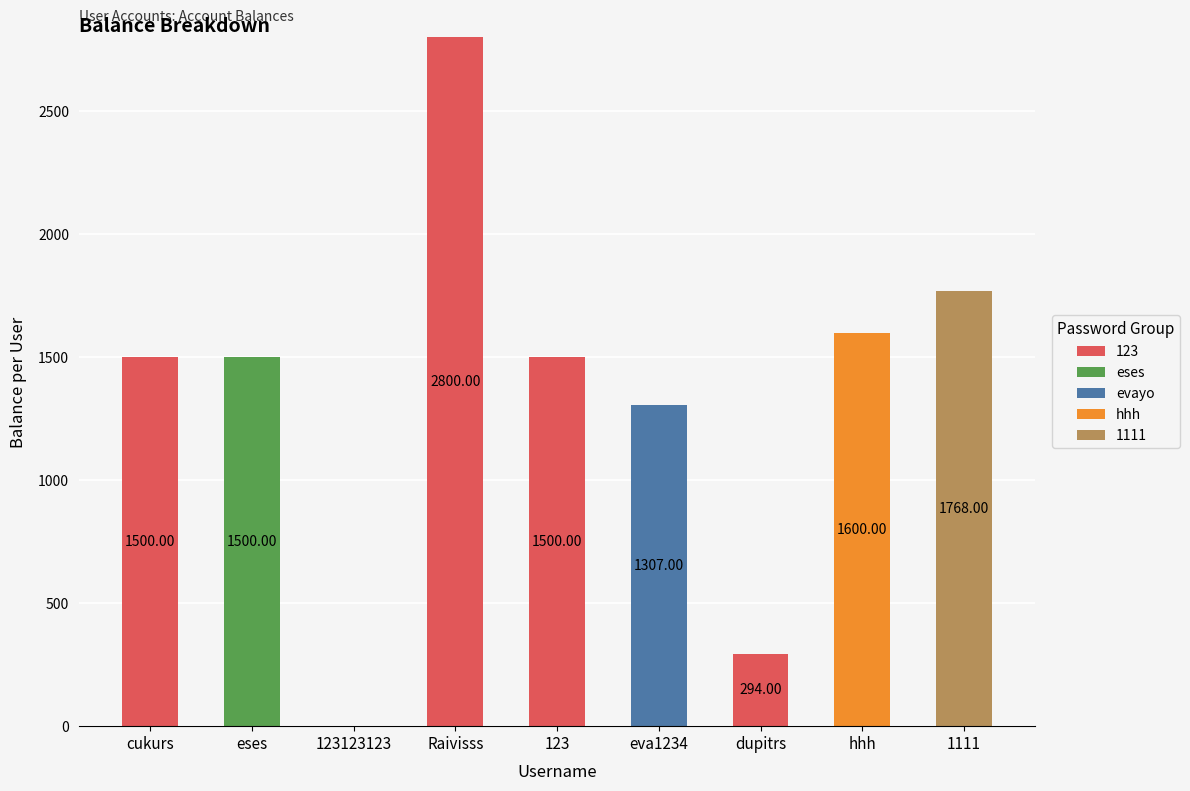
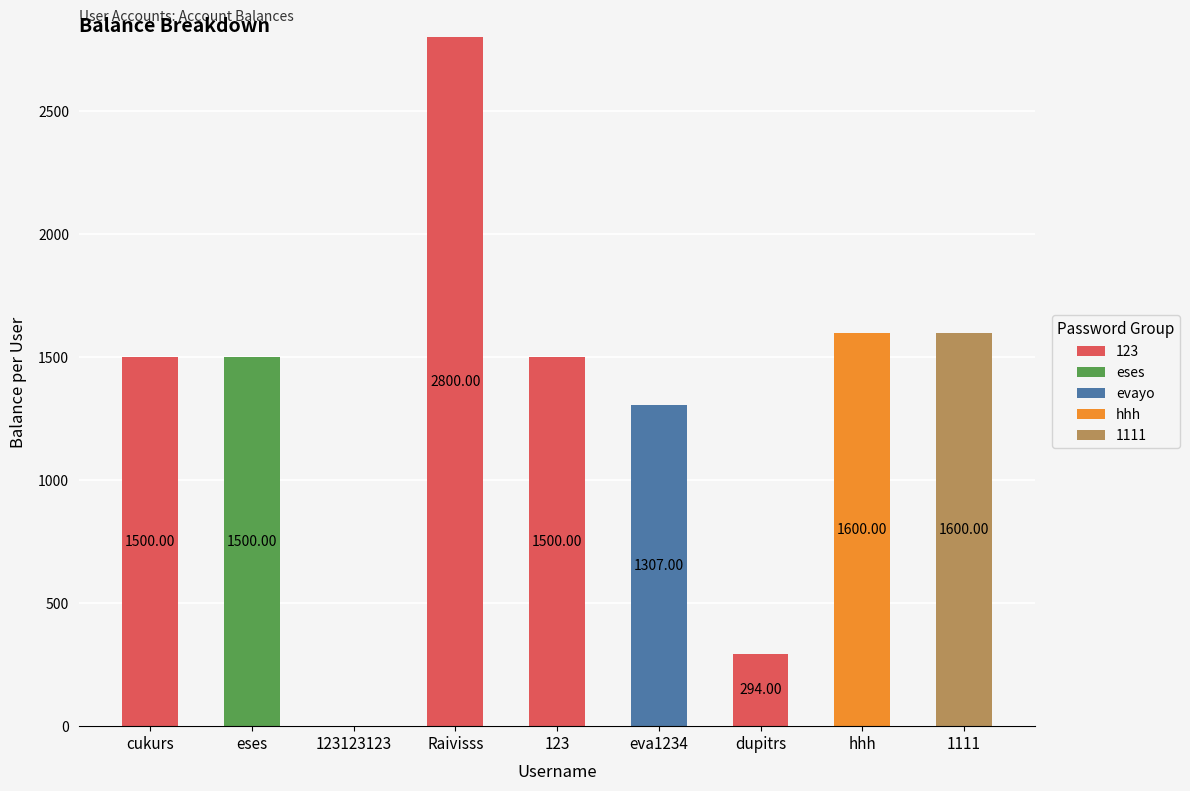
  {
    "123": {
      "cukurs": 1500.00,
      "Raivisss": 2800.00,
      "123": 1500.00,
      "dupitrs": 294.00
    },
    "eses": {
      "eses": 1500.00
    },
    "evayo": {
      "eva1234": 1307.00
    },
    "hhh": {
      "hhh": 1600.00
    },
    "1111": {
-     "1111": 1768.00
+     "1111": 1600.00
    }
  }
